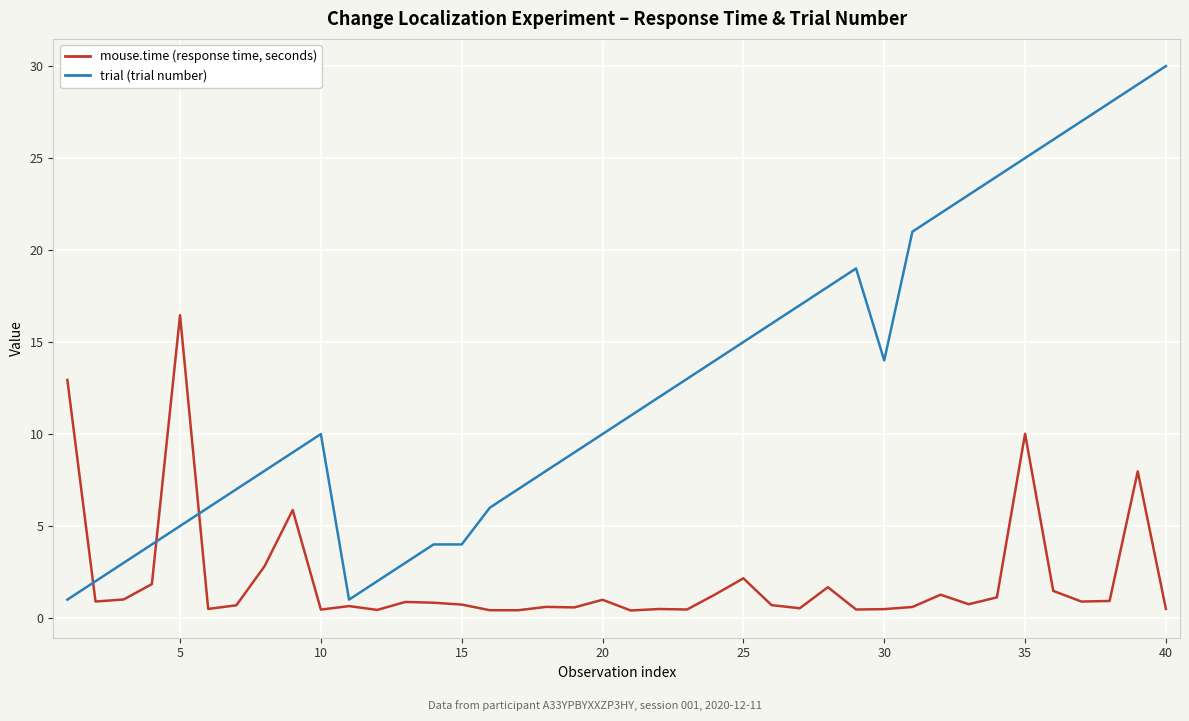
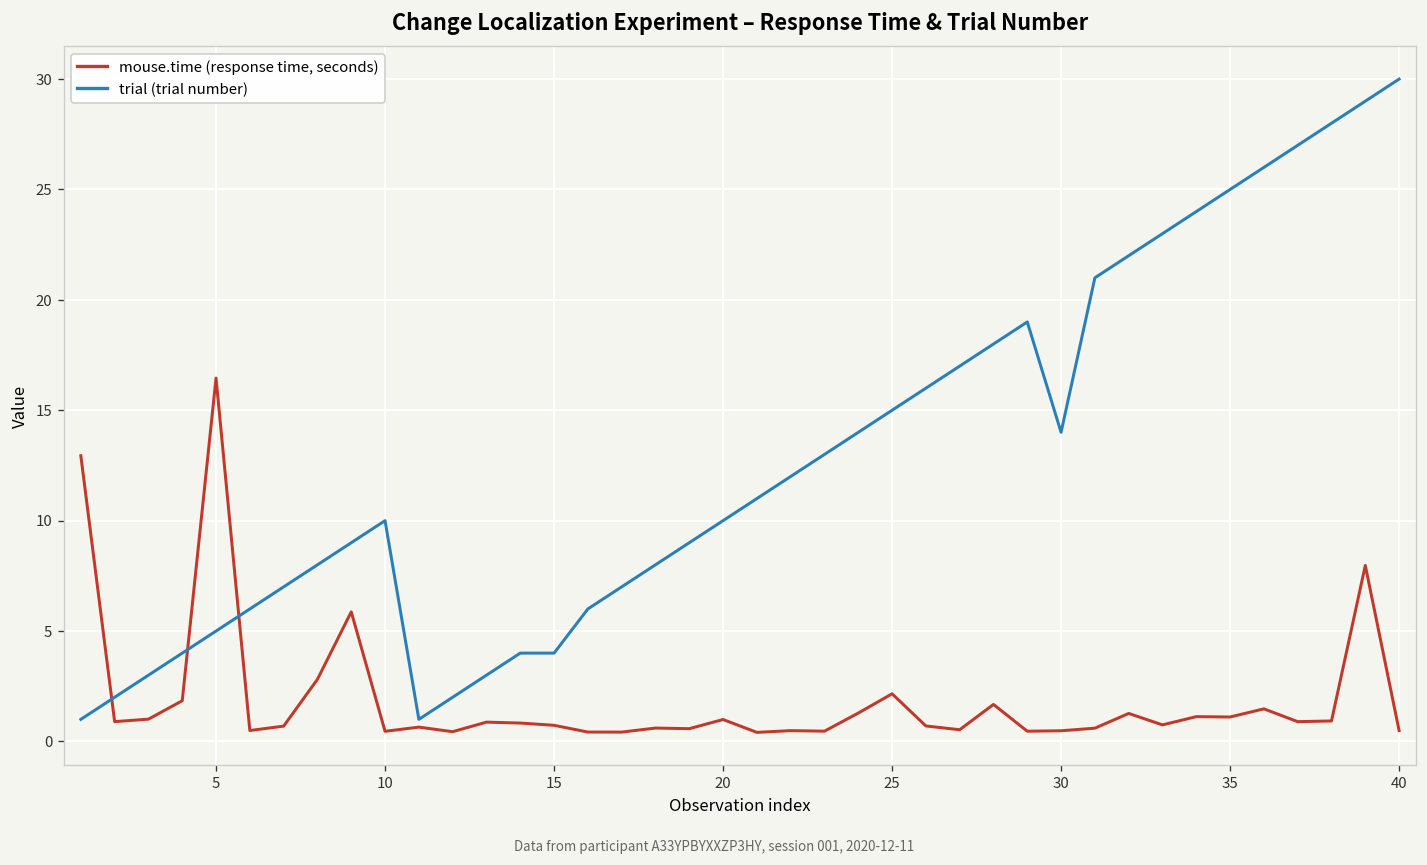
  {
    "mouse.time (response time, seconds)": {
      "5": 16.5,
      "10": 0.5,
      "15": 0.7,
      "20": 1.0,
      "25": 2.2,
      "30": 0.5,
-     "35": 10.0,
+     "35": 1.1,
      "40": 0.5
    },
    "trial (trial number)": {
      "5": 5.0,
      "10": 10.0,
      "15": 4.0,
      "20": 10.0,
      "25": 15.0,
      "30": 14.0,
      "35": 25.0,
      "40": 30.0
    }
  }
